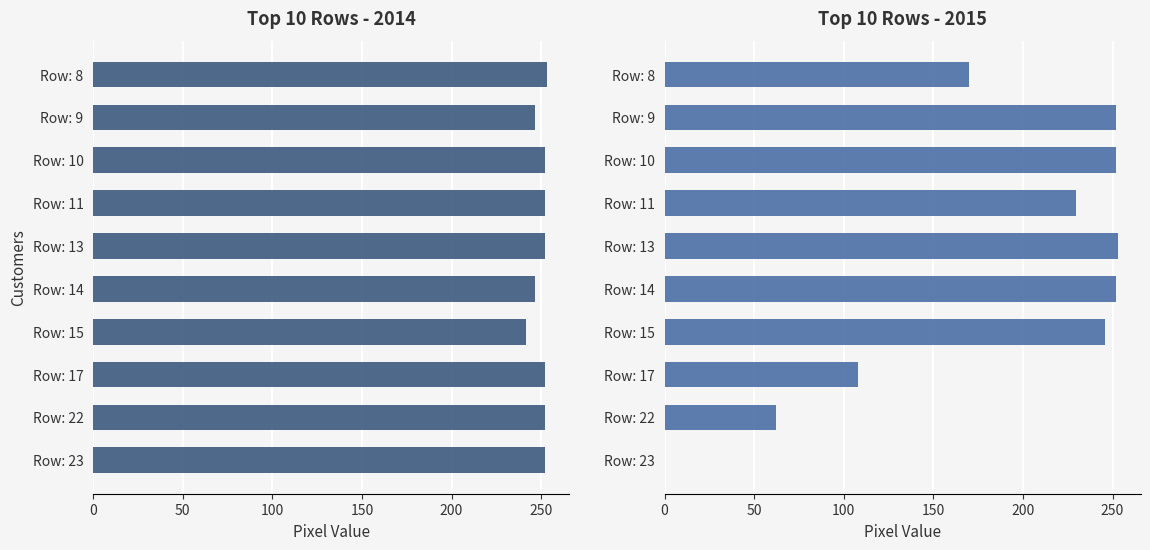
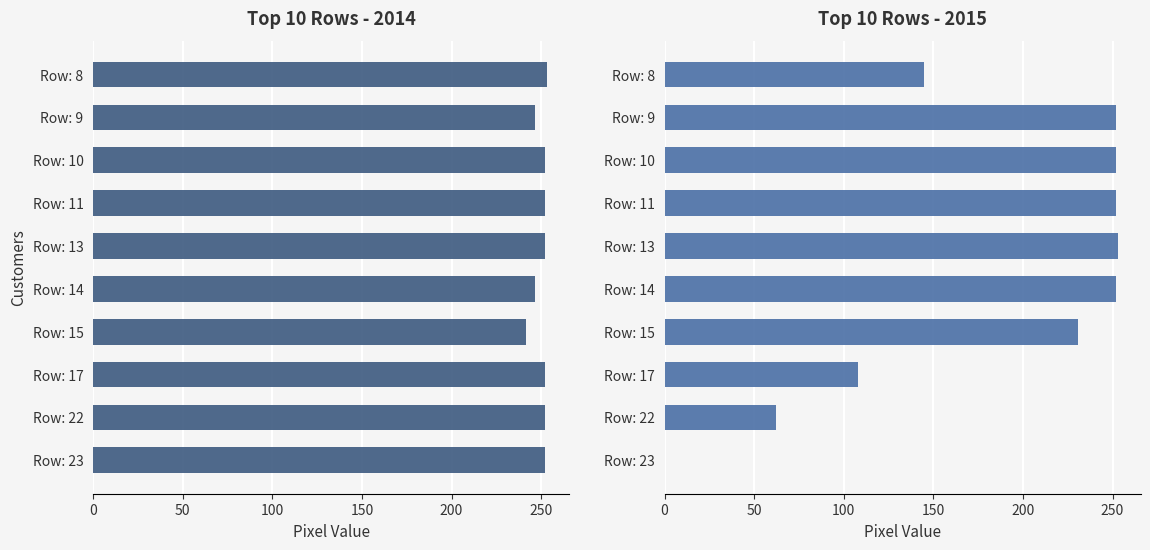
  {
    "Top 10 Rows - 2014": {
      "Row: 8": 253,
      "Row: 9": 247,
      "Row: 10": 252,
      "Row: 11": 252,
      "Row: 13": 252,
      "Row: 14": 246,
      "Row: 15": 241,
      "Row: 17": 252,
      "Row: 22": 252,
      "Row: 23": 252
    },
    "Top 10 Rows - 2015": {
-     "Row: 8": 170,
+     "Row: 8": 145,
      "Row: 9": 252,
      "Row: 10": 252,
-     "Row: 11": 229,
+     "Row: 11": 252,
      "Row: 13": 253,
      "Row: 14": 252,
-     "Row: 15": 246,
+     "Row: 15": 231,
      "Row: 17": 108,
      "Row: 22": 62,
      "Row: 23": 0
    }
  }
